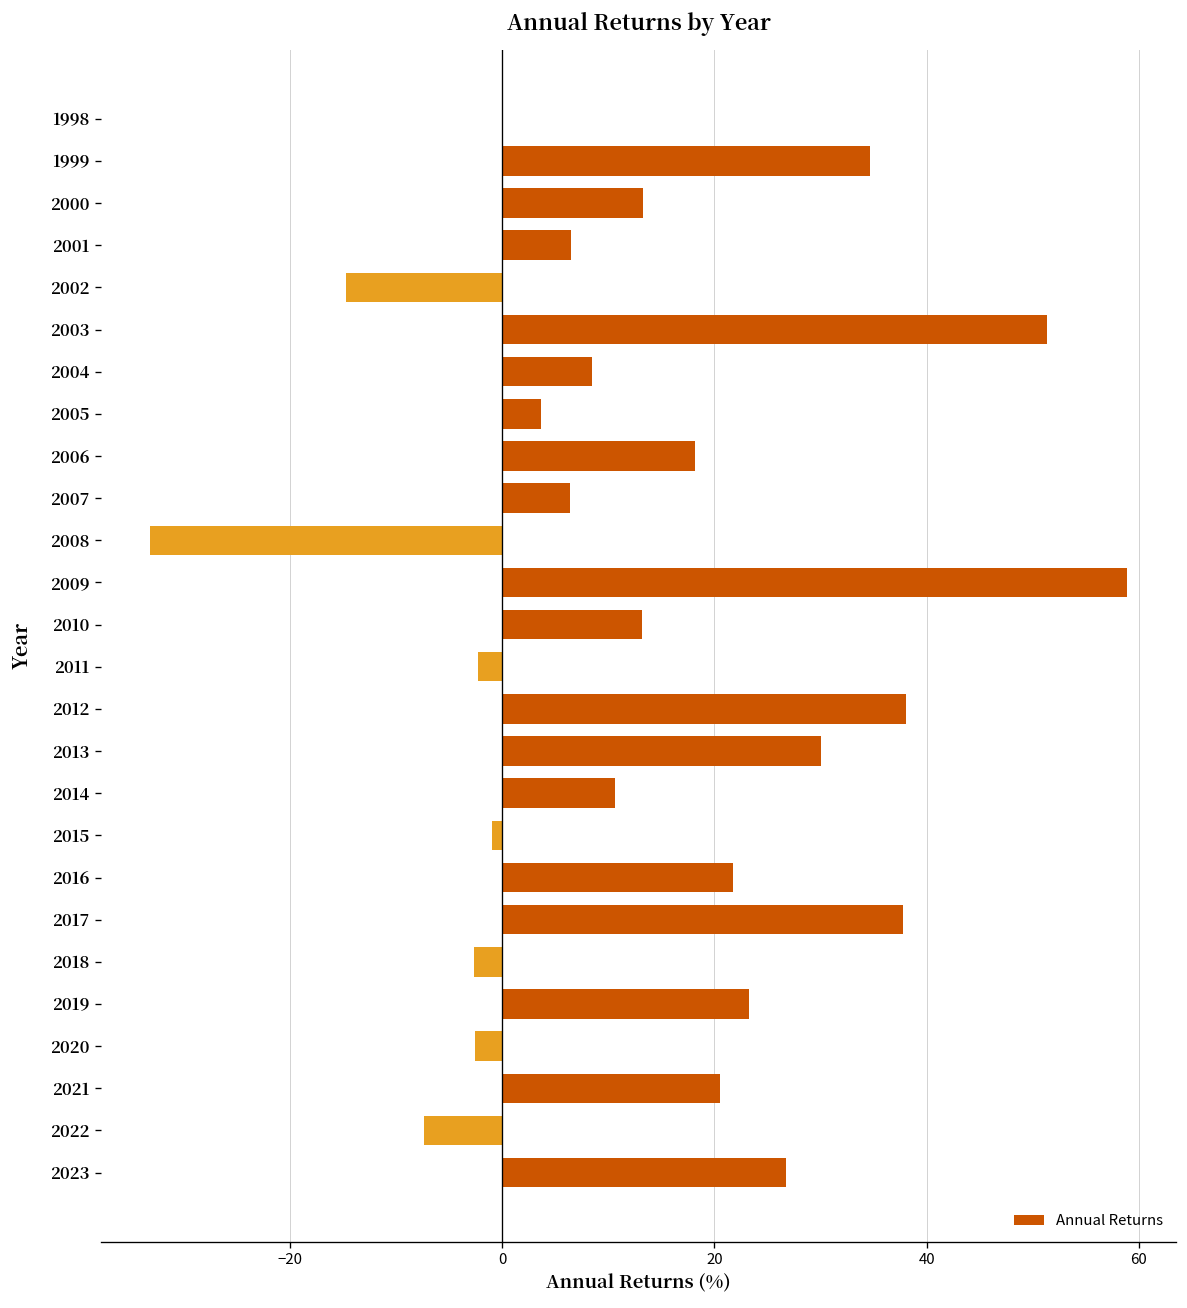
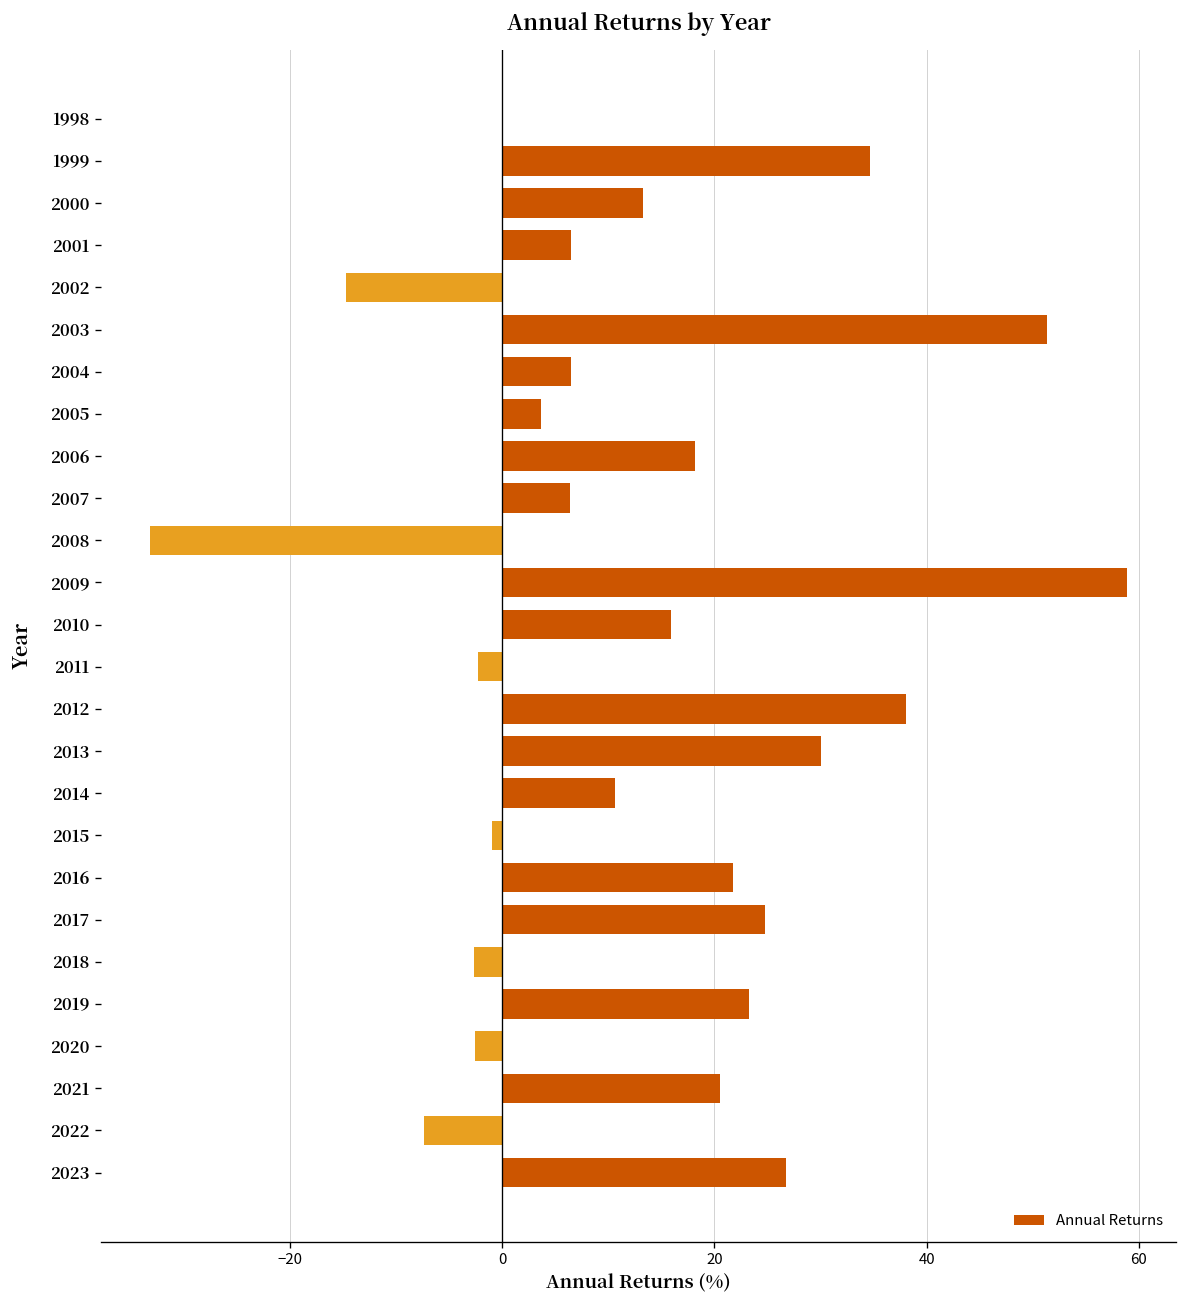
  {
    "1998": 0,
    "1999": 35,
    "2000": 13,
    "2001": 6,
    "2002": -15,
    "2003": 51,
-   "2004": 9,
+   "2004": 7,
    "2005": 4,
    "2006": 18,
    "2007": 6,
    "2008": -33,
    "2009": 59,
-   "2010": 13,
+   "2010": 16,
    "2011": -2,
    "2012": 38,
    "2013": 30,
    "2014": 11,
    "2015": -1,
    "2016": 22,
-   "2017": 38,
+   "2017": 25,
    "2018": -3,
    "2019": 23,
    "2020": -3,
    "2021": 21,
    "2022": -7,
    "2023": 27
  }
